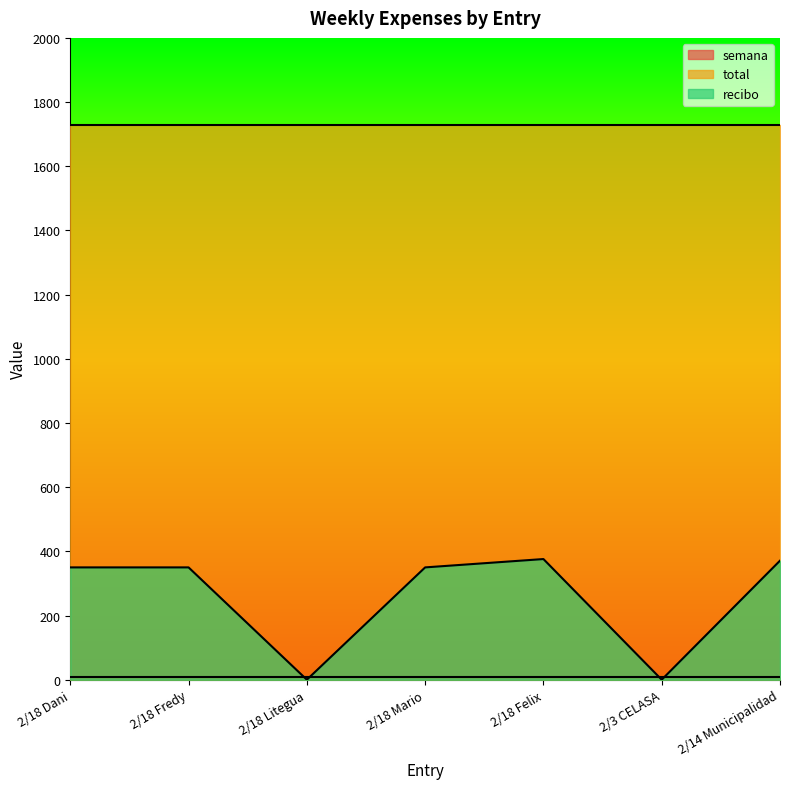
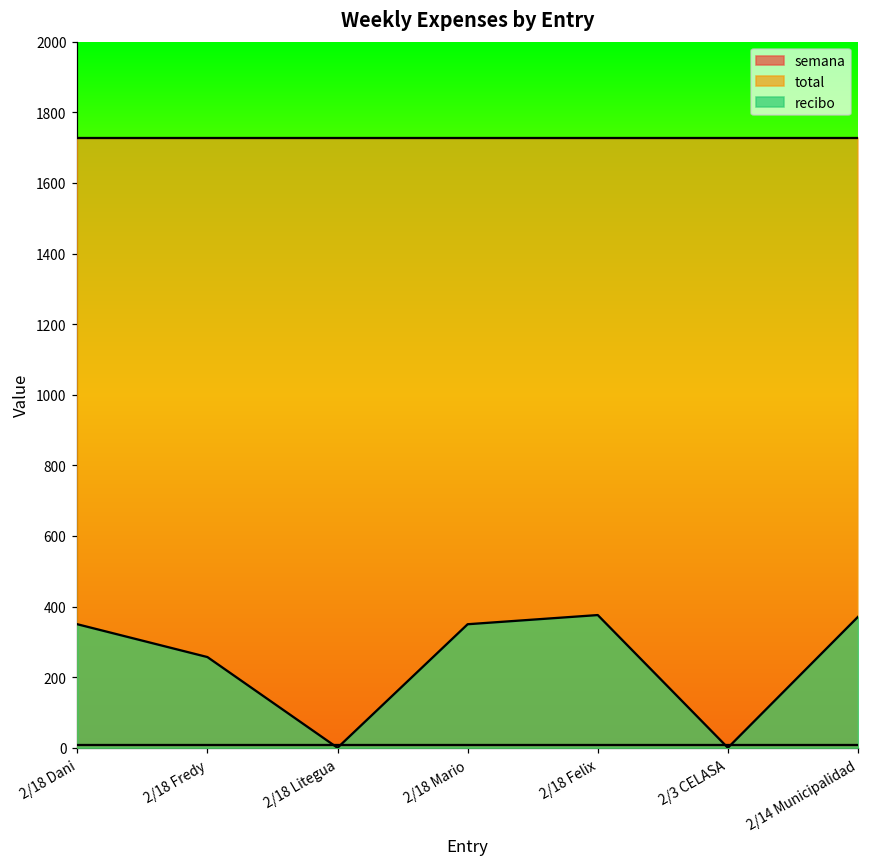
  {
    "semana": {
      "2/18 Dani": 10,
      "2/18 Fredy": 10,
      "2/18 Litegua": 10,
      "2/18 Mario": 10,
      "2/18 Felix": 10,
      "2/3 CELASA": 10,
      "2/14 Municipalidad": 10
    },
    "total": {
      "2/18 Dani": 1730,
      "2/18 Fredy": 1730,
      "2/18 Litegua": 1730,
      "2/18 Mario": 1730,
      "2/18 Felix": 1730,
      "2/3 CELASA": 1730,
      "2/14 Municipalidad": 1730
    },
    "recibo": {
      "2/18 Dani": 350,
-     "2/18 Fredy": 350,
+     "2/18 Fredy": 260,
      "2/18 Litegua": 0,
      "2/18 Mario": 350,
      "2/18 Felix": 380,
      "2/3 CELASA": 0,
      "2/14 Municipalidad": 370
    }
  }
